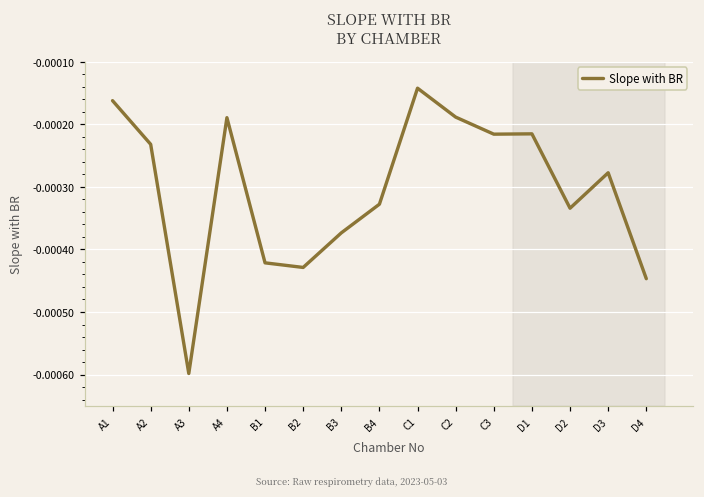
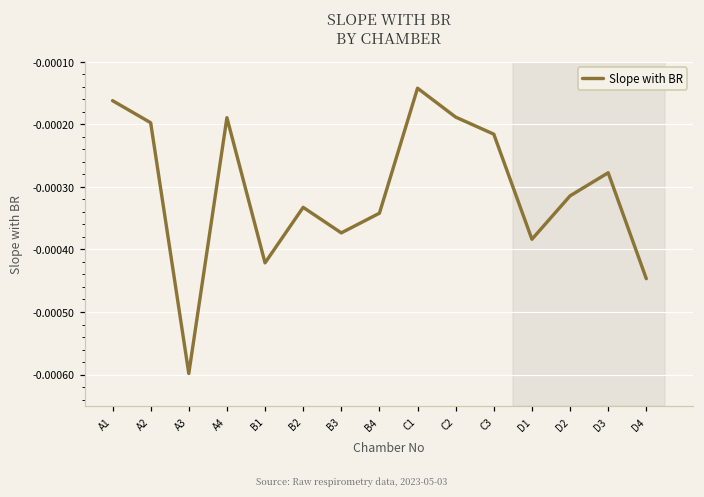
  {
    "A1": -0.00016,
-   "A2": -0.00023,
+   "A2": -0.00020,
    "A3": -0.00060,
    "A4": -0.00019,
    "B1": -0.00042,
-   "B2": -0.00043,
+   "B2": -0.00033,
    "B3": -0.00037,
-   "B4": -0.00033,
+   "B4": -0.00034,
    "C1": -0.00014,
    "C2": -0.00019,
    "C3": -0.00022,
-   "D1": -0.00022,
-   "D2": -0.00033,
+   "D1": -0.00038,
+   "D2": -0.00031,
    "D3": -0.00028,
    "D4": -0.00045
  }
